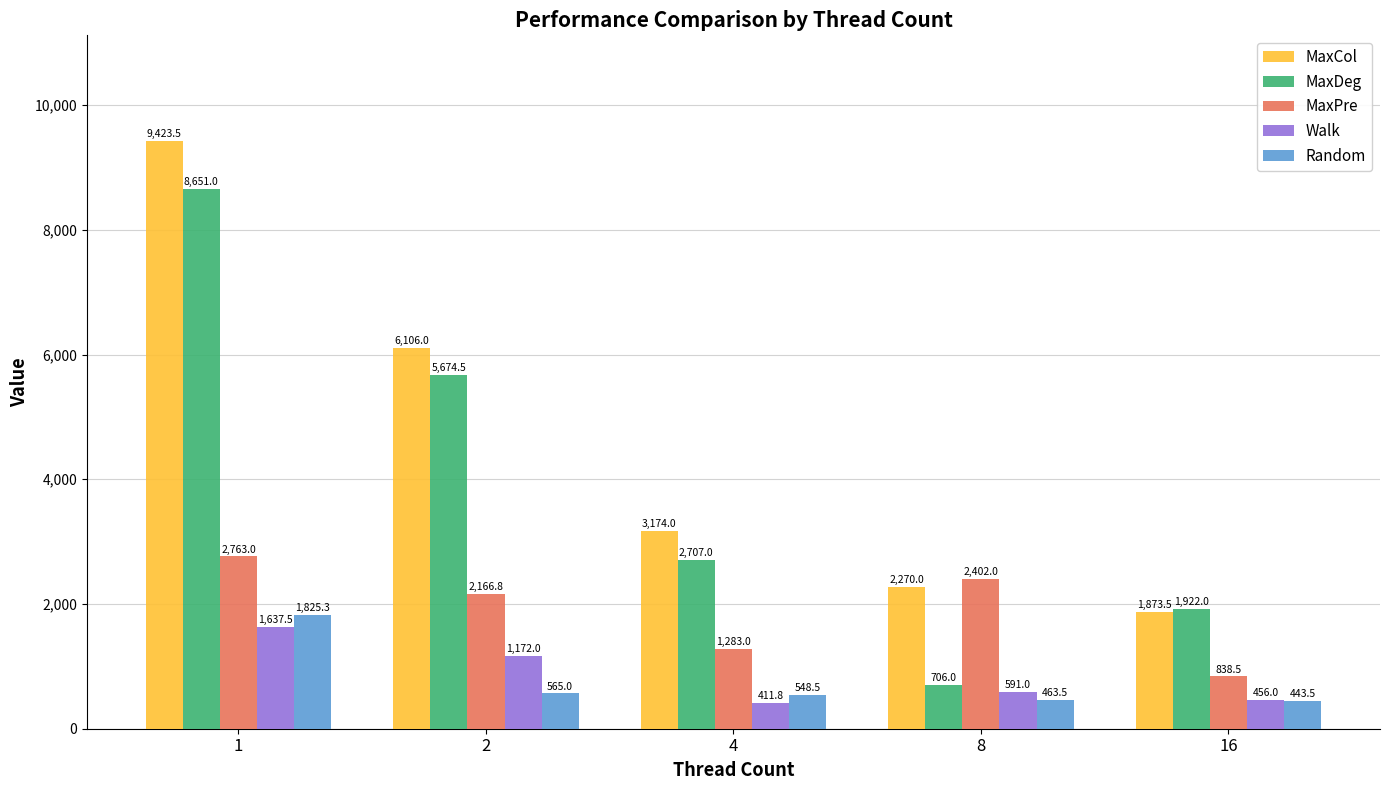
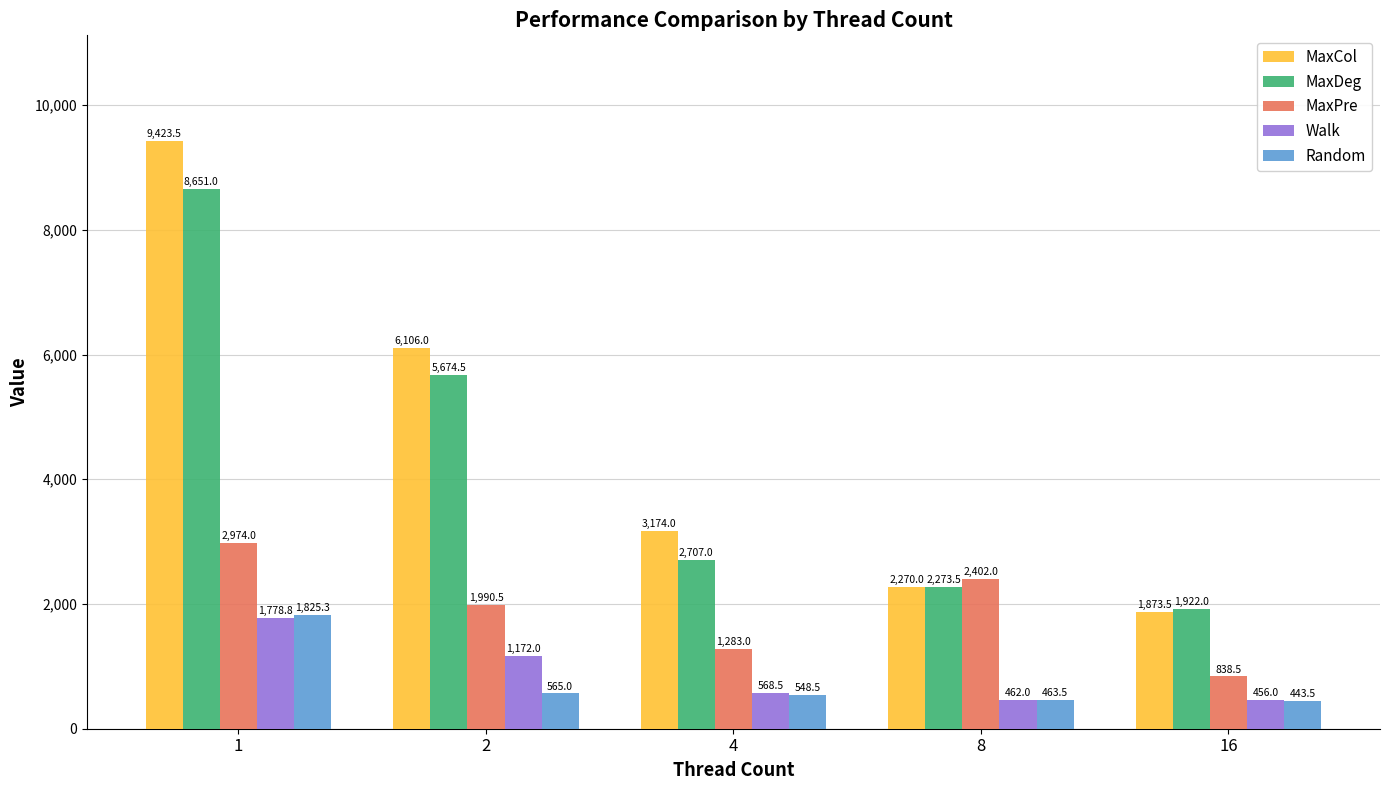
  {
    "MaxCol": {
      "1": "9,423.5",
      "2": "6,106.0",
      "4": "3,174.0",
      "8": "2,270.0",
      "16": "1,873.5"
    },
    "MaxDeg": {
      "1": "8,651.0",
      "2": "5,674.5",
      "4": "2,707.0",
-     "8": "706.0",
+     "8": "2,273.5",
      "16": "1,922.0"
    },
    "MaxPre": {
-     "1": "2,763.0",
-     "2": "2,166.8",
+     "1": "2,974.0",
+     "2": "1,990.5",
      "4": "1,283.0",
      "8": "2,402.0",
      "16": "838.5"
    },
    "Walk": {
-     "1": "1,637.5",
+     "1": "1,778.8",
      "2": "1,172.0",
-     "4": "411.8",
-     "8": "591.0",
+     "4": "568.5",
+     "8": "462.0",
      "16": "456.0"
    },
    "Random": {
      "1": "1,825.3",
      "2": "565.0",
      "4": "548.5",
      "8": "463.5",
      "16": "443.5"
    }
  }
